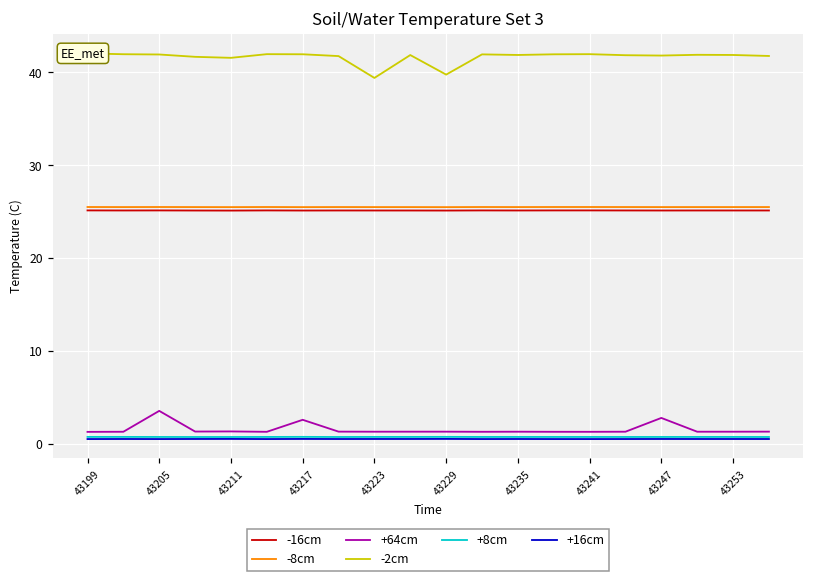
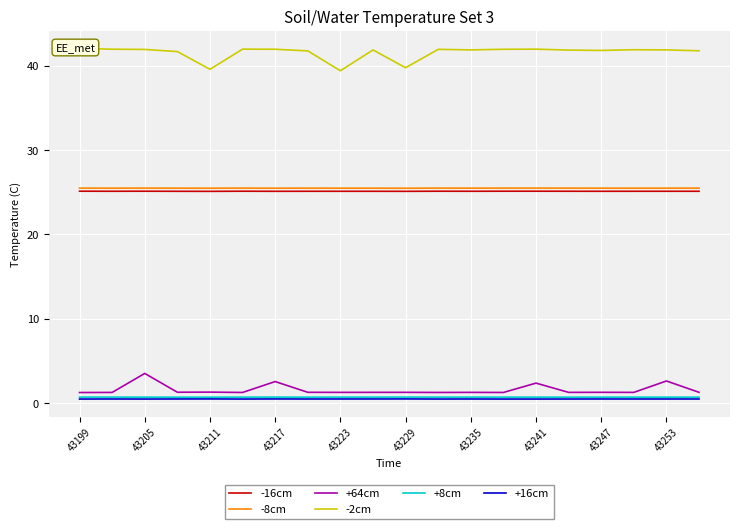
  {
    "-16cm": {
      "43199": 25,
      "43205": 25,
      "43211": 25,
      "43217": 25,
      "43223": 25,
      "43229": 25,
      "43235": 25,
      "43241": 25,
      "43247": 25,
      "43253": 25
    },
    "-8cm": {
      "43199": 25,
      "43205": 25,
      "43211": 25,
      "43217": 25,
      "43223": 25,
      "43229": 25,
      "43235": 25,
      "43241": 25,
      "43247": 25,
      "43253": 25
    },
    "+64cm": {
      "43199": 1,
      "43205": 4,
      "43211": 1,
      "43217": 3,
      "43223": 1,
      "43229": 1,
      "43235": 1,
-     "43241": 1,
-     "43247": 3,
-     "43253": 1
+     "43241": 2,
+     "43247": 1,
+     "43253": 3
    },
    "-2cm": {
      "43205": 42,
-     "43211": 42,
+     "43211": 40,
      "43217": 42,
      "43223": 39,
      "43229": 40,
      "43235": 42,
      "43241": 42,
      "43247": 42,
      "43253": 42
    }
  }
